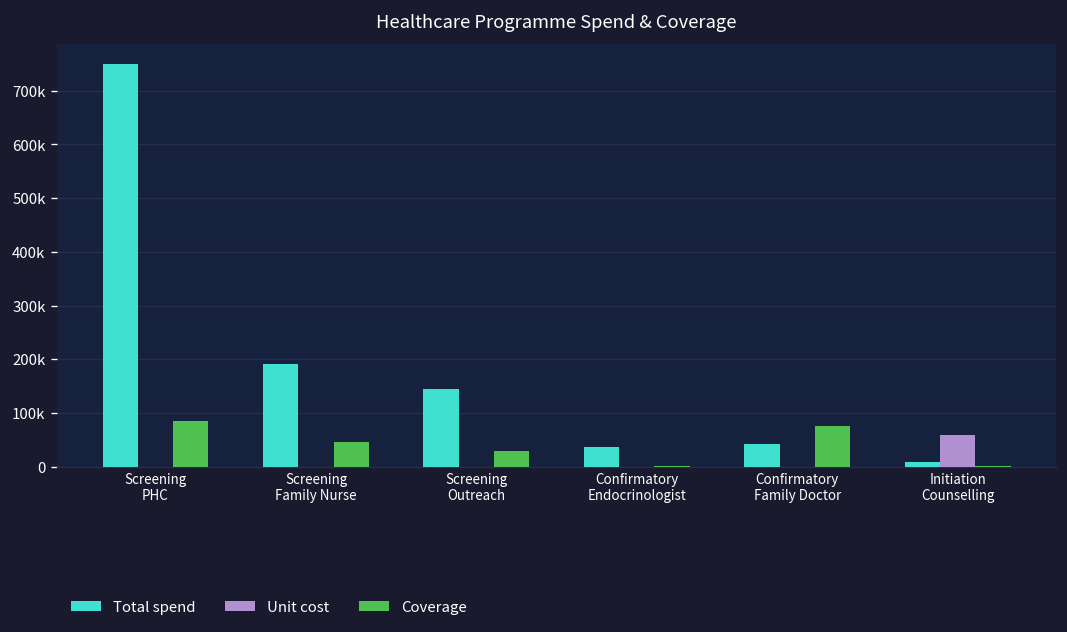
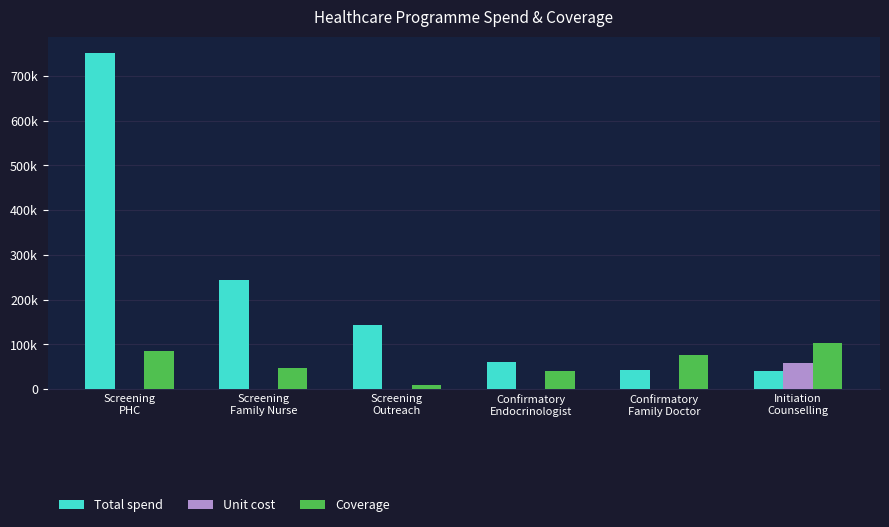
  {
    "Total spend": {
      "Screening PHC": 750000,
-     "Screening Family Nurse": 190000,
+     "Screening Family Nurse": 250000,
      "Screening Outreach": 140000,
-     "Confirmatory Endocrinologist": 40000,
+     "Confirmatory Endocrinologist": 60000,
      "Confirmatory Family Doctor": 40000,
-     "Initiation Counselling": 10000
+     "Initiation Counselling": 40000
    },
    "Unit cost": {
      "Initiation Counselling": 60000
    },
    "Coverage": {
      "Screening PHC": 90000,
      "Screening Family Nurse": 50000,
-     "Screening Outreach": 30000,
-     "Confirmatory Endocrinologist": 0,
+     "Screening Outreach": 10000,
+     "Confirmatory Endocrinologist": 40000,
      "Confirmatory Family Doctor": 80000,
-     "Initiation Counselling": 0
+     "Initiation Counselling": 100000
    }
  }
